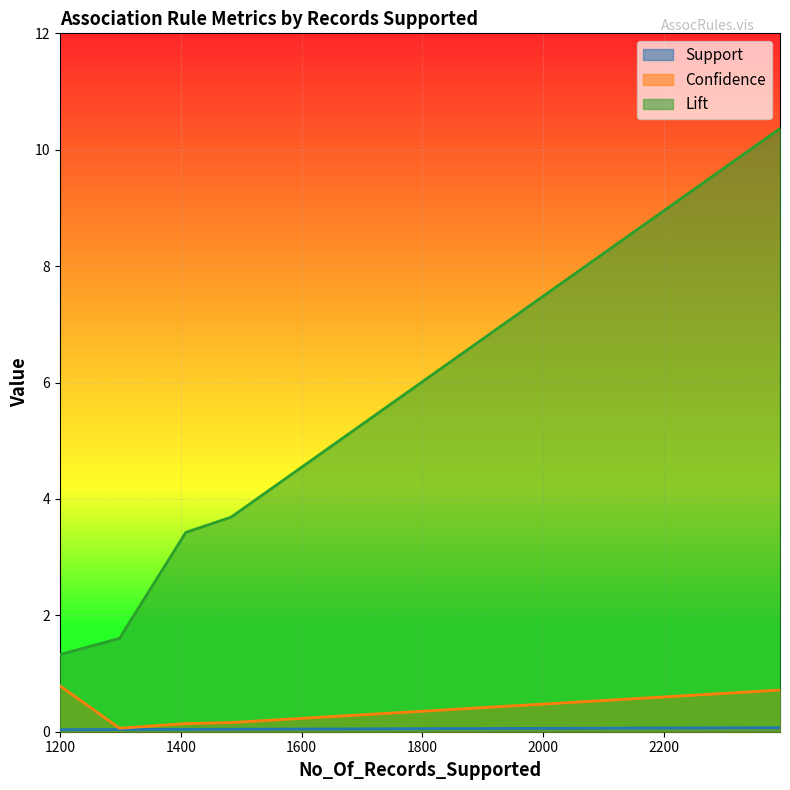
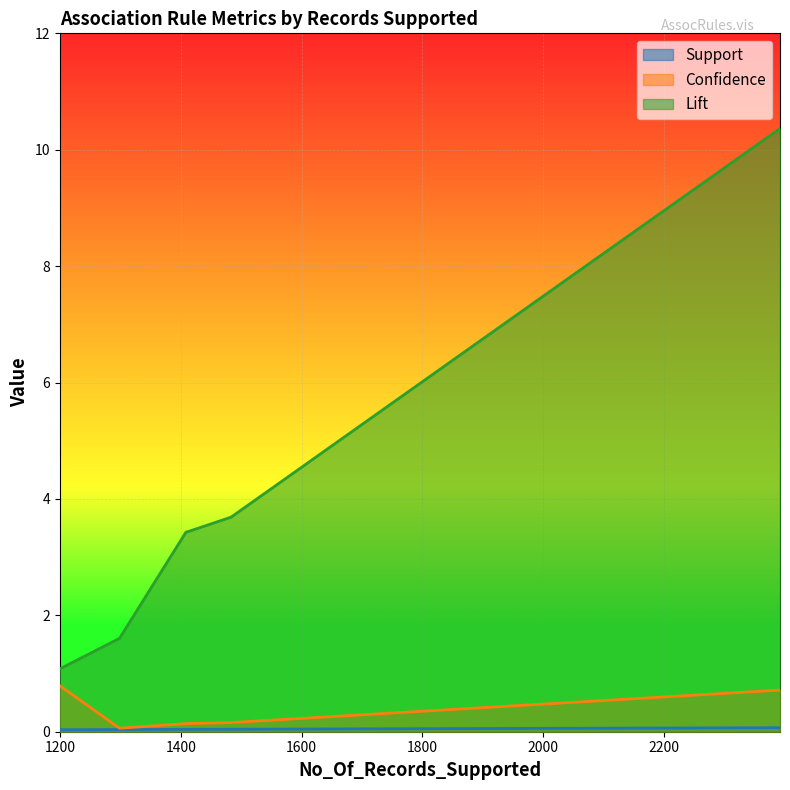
  {
    "Support": {
      "1200": 0.0
    },
    "Confidence": {
      "1200": 0.8
    },
    "Lift": {
-     "1200": 1.3
+     "1200": 1.1
    }
  }
